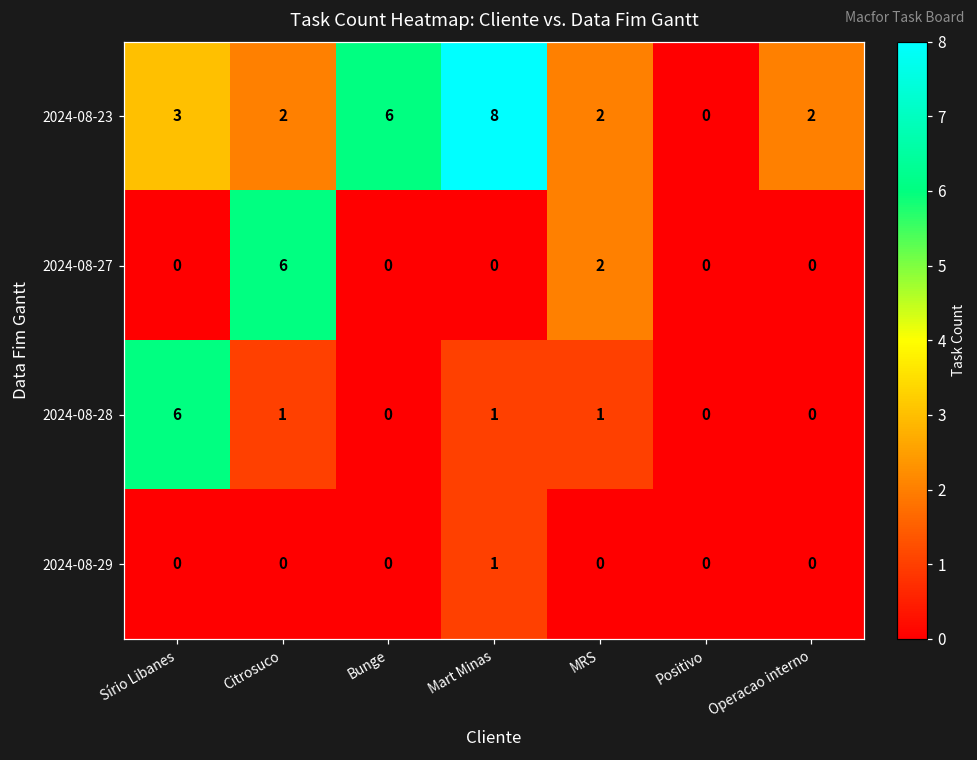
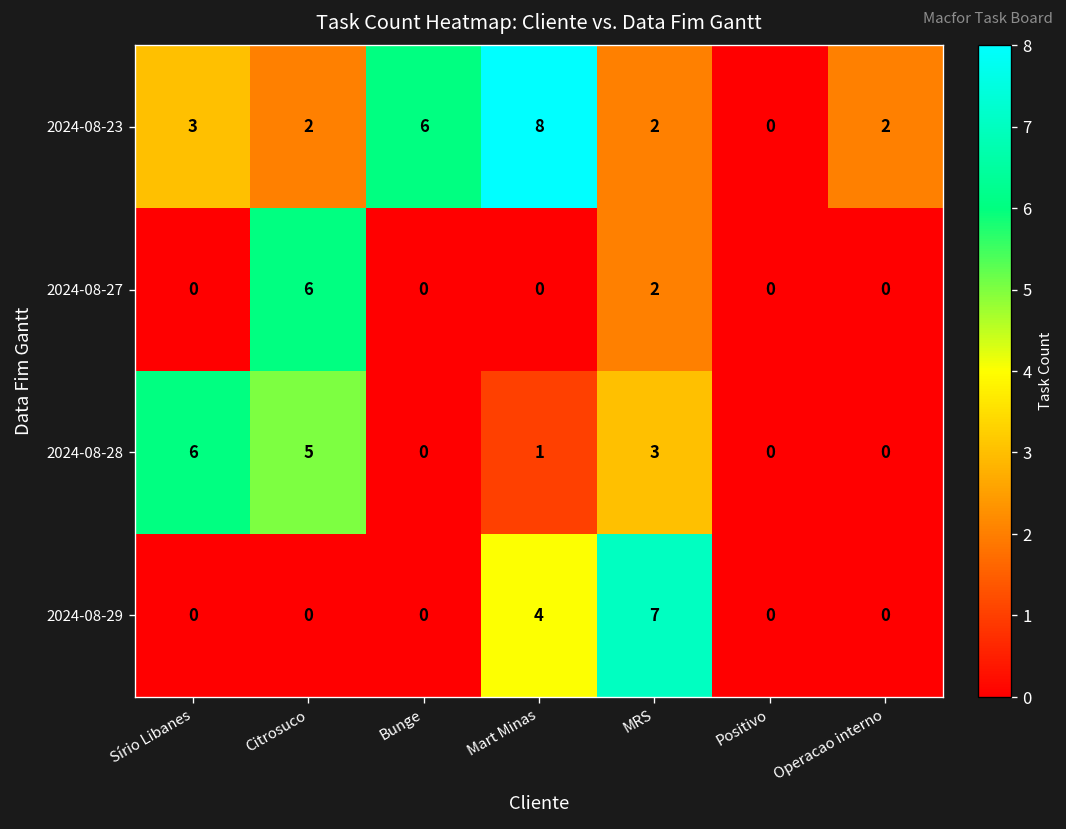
  {
    "2024-08-23": {
      "Sírio Libanes": 3,
      "Citrosuco": 2,
      "Bunge": 6,
      "Mart Minas": 8,
      "MRS": 2,
      "Positivo": 0,
      "Operacao interno": 2
    },
    "2024-08-27": {
      "Sírio Libanes": 0,
      "Citrosuco": 6,
      "Bunge": 0,
      "Mart Minas": 0,
      "MRS": 2,
      "Positivo": 0,
      "Operacao interno": 0
    },
    "2024-08-28": {
      "Sírio Libanes": 6,
-     "Citrosuco": 1,
+     "Citrosuco": 5,
      "Bunge": 0,
      "Mart Minas": 1,
-     "MRS": 1,
+     "MRS": 3,
      "Positivo": 0,
      "Operacao interno": 0
    },
    "2024-08-29": {
      "Sírio Libanes": 0,
      "Citrosuco": 0,
      "Bunge": 0,
-     "Mart Minas": 1,
-     "MRS": 0,
+     "Mart Minas": 4,
+     "MRS": 7,
      "Positivo": 0,
      "Operacao interno": 0
    }
  }
